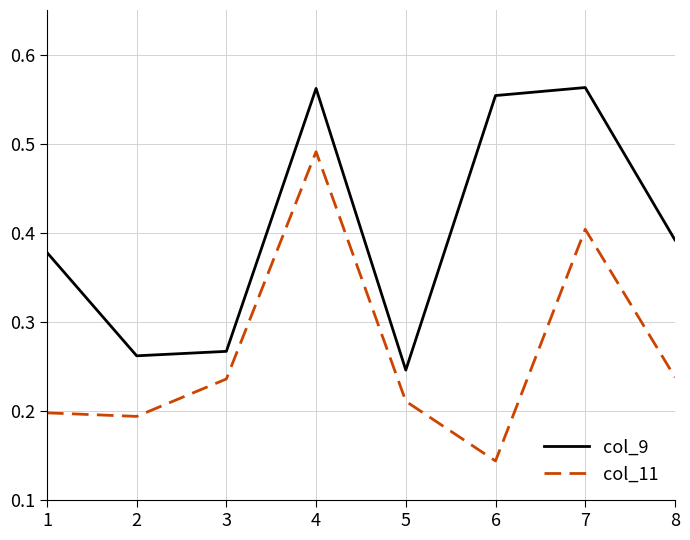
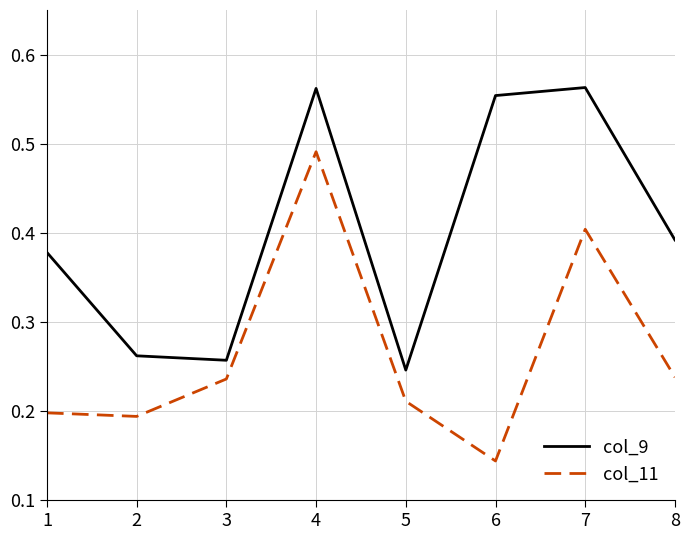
  {
    "col_9": {
      "1": 0.38,
      "2": 0.26,
-     "3": 0.27,
+     "3": 0.26,
      "4": 0.56,
      "5": 0.25,
      "6": 0.55,
      "7": 0.56,
      "8": 0.39
    },
    "col_11": {
      "1": 0.20,
      "2": 0.19,
      "3": 0.24,
      "4": 0.49,
      "5": 0.21,
      "6": 0.14,
      "7": 0.40,
      "8": 0.24
    }
  }
